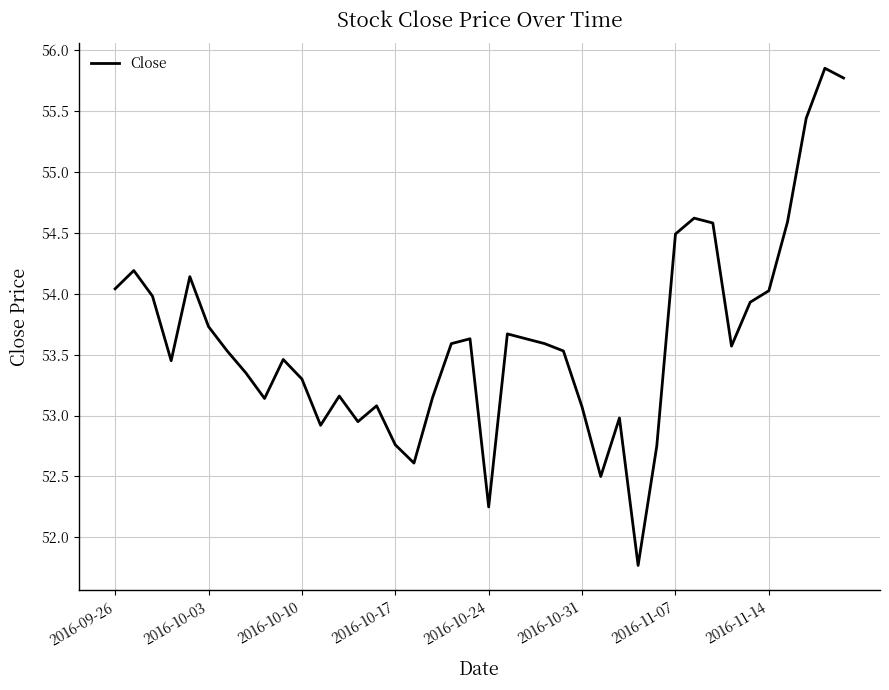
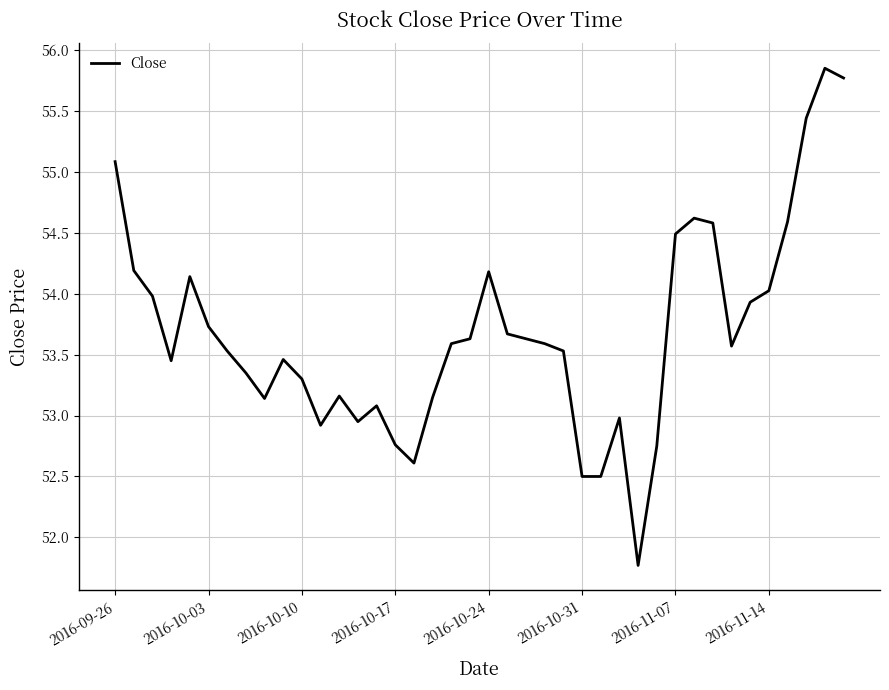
  {
-   "2016-09-26": 54.04,
+   "2016-09-26": 55.08,
    "2016-10-03": 53.73,
    "2016-10-10": 53.30,
    "2016-10-17": 52.76,
-   "2016-10-24": 52.25,
-   "2016-10-31": 53.07,
+   "2016-10-24": 54.18,
+   "2016-10-31": 52.50,
    "2016-11-07": 54.49,
    "2016-11-14": 54.02
  }
